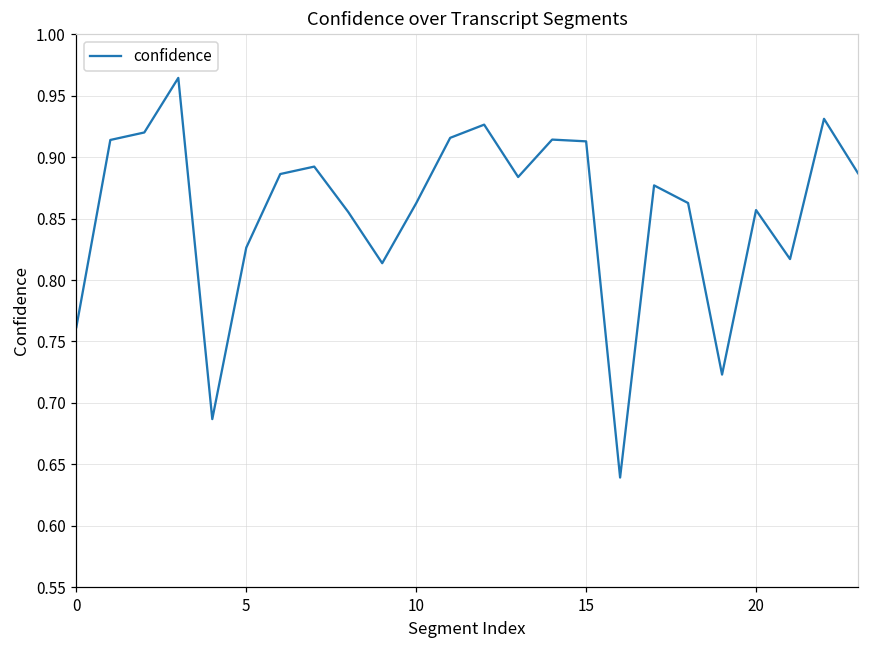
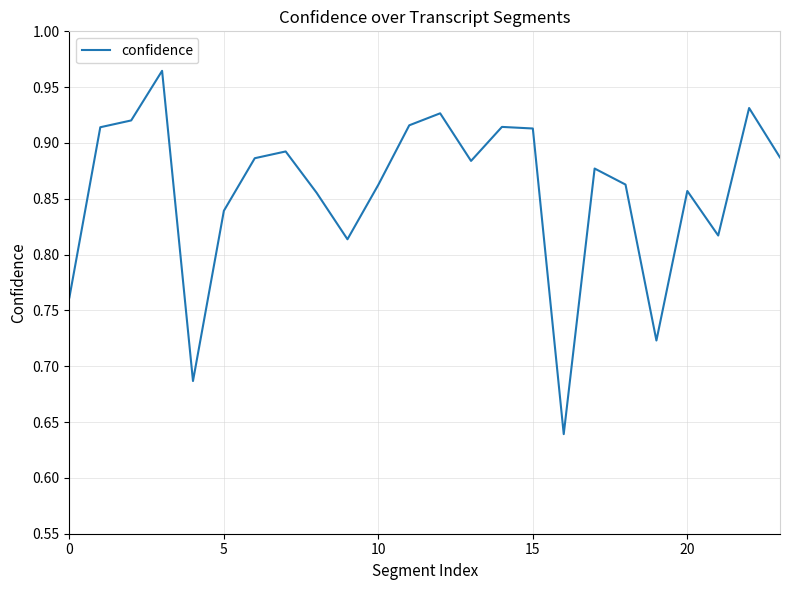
  {
    "0": 0.762,
-   "5": 0.826,
+   "5": 0.839,
    "10": 0.863,
    "15": 0.913,
    "20": 0.857
  }
